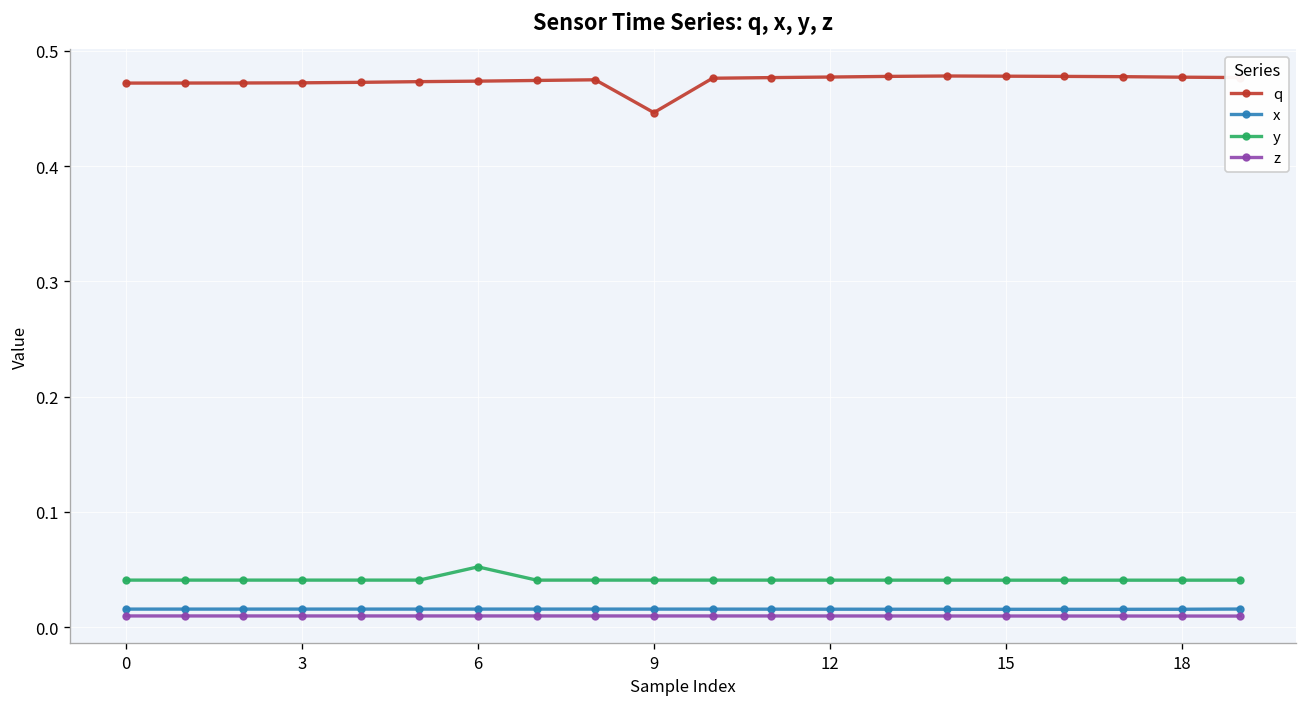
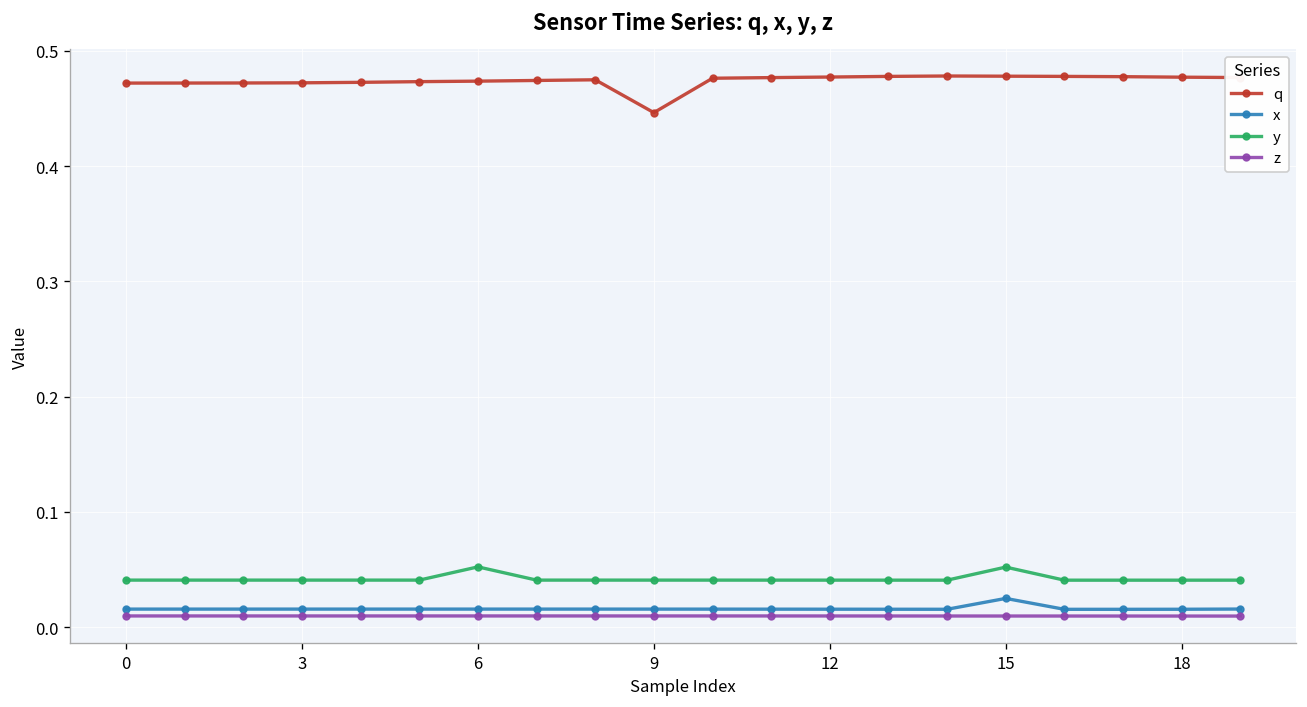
  {
    "q": {
      "0": 0.47,
      "3": 0.47,
      "6": 0.47,
      "9": 0.45,
      "12": 0.48,
      "15": 0.48,
      "18": 0.48
    },
    "x": {
      "0": 0.02,
      "3": 0.02,
      "6": 0.02,
      "9": 0.02,
      "12": 0.02,
-     "15": 0.015,
+     "15": 0.025,
      "18": 0.02
    },
    "y": {
      "0": 0.04,
      "3": 0.04,
      "6": 0.05,
      "9": 0.04,
      "12": 0.04,
-     "15": 0.04,
+     "15": 0.05,
      "18": 0.04
    },
    "z": {
      "0": 0.01,
      "3": 0.01,
      "6": 0.01,
      "9": 0.01,
      "12": 0.01,
      "15": 0.01,
      "18": 0.01
    }
  }
